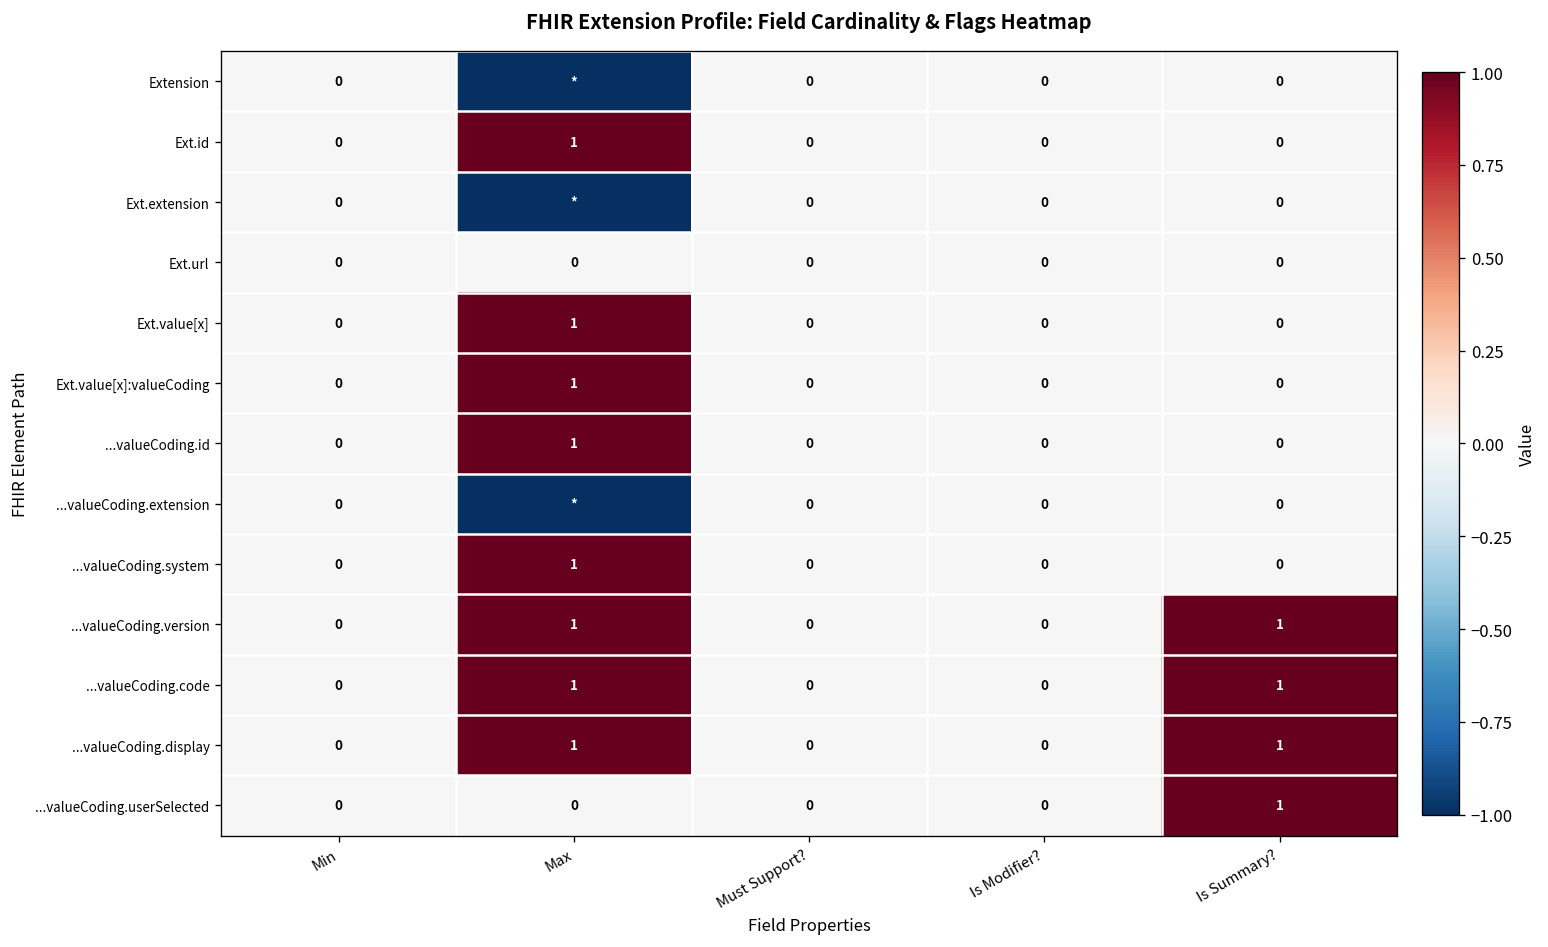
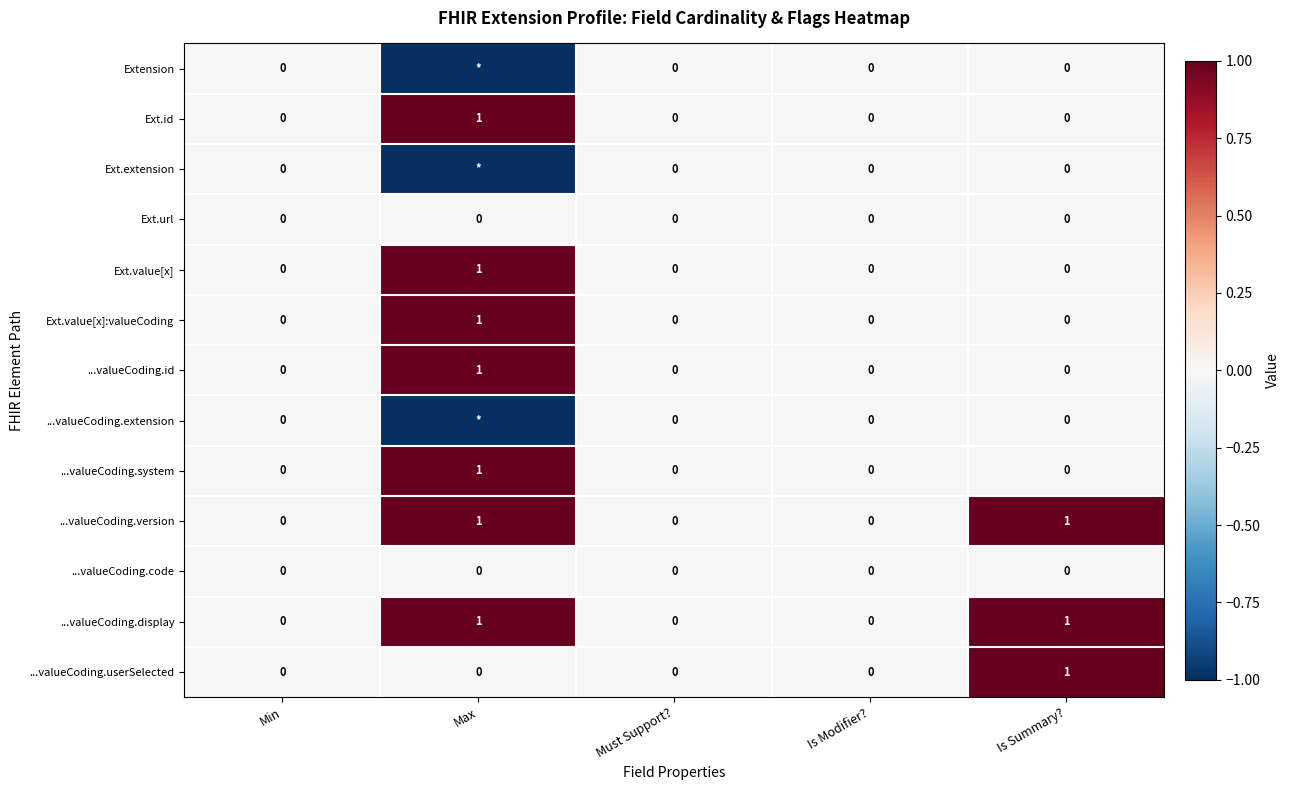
  {
    "Extension": {
      "Min": 0,
      "Must Support?": 0,
      "Is Modifier?": 0,
      "Is Summary?": 0
    },
    "Ext.id": {
      "Min": 0,
      "Max": 1,
      "Must Support?": 0,
      "Is Modifier?": 0,
      "Is Summary?": 0
    },
    "Ext.extension": {
      "Min": 0,
      "Must Support?": 0,
      "Is Modifier?": 0,
      "Is Summary?": 0
    },
    "Ext.url": {
      "Min": 0,
      "Max": 0,
      "Must Support?": 0,
      "Is Modifier?": 0,
      "Is Summary?": 0
    },
    "Ext.value[x]": {
      "Min": 0,
      "Max": 1,
      "Must Support?": 0,
      "Is Modifier?": 0,
      "Is Summary?": 0
    },
    "Ext.value[x]:valueCoding": {
      "Min": 0,
      "Max": 1,
      "Must Support?": 0,
      "Is Modifier?": 0,
      "Is Summary?": 0
    },
    "...valueCoding.id": {
      "Min": 0,
      "Max": 1,
      "Must Support?": 0,
      "Is Modifier?": 0,
      "Is Summary?": 0
    },
    "...valueCoding.extension": {
      "Min": 0,
      "Must Support?": 0,
      "Is Modifier?": 0,
      "Is Summary?": 0
    },
    "...valueCoding.system": {
      "Min": 0,
      "Max": 1,
      "Must Support?": 0,
      "Is Modifier?": 0,
      "Is Summary?": 0
    },
    "...valueCoding.version": {
      "Min": 0,
      "Max": 1,
      "Must Support?": 0,
      "Is Modifier?": 0,
      "Is Summary?": 1
    },
    "...valueCoding.code": {
      "Min": 0,
-     "Max": 1,
+     "Max": 0,
      "Must Support?": 0,
      "Is Modifier?": 0,
-     "Is Summary?": 1
+     "Is Summary?": 0
    },
    "...valueCoding.display": {
      "Min": 0,
      "Max": 1,
      "Must Support?": 0,
      "Is Modifier?": 0,
      "Is Summary?": 1
    },
    "...valueCoding.userSelected": {
      "Min": 0,
      "Max": 0,
      "Must Support?": 0,
      "Is Modifier?": 0,
      "Is Summary?": 1
    }
  }
